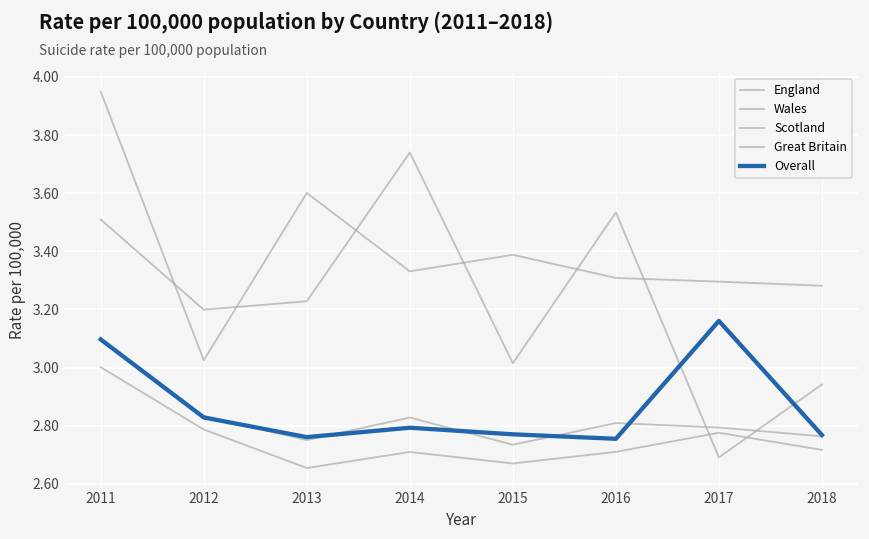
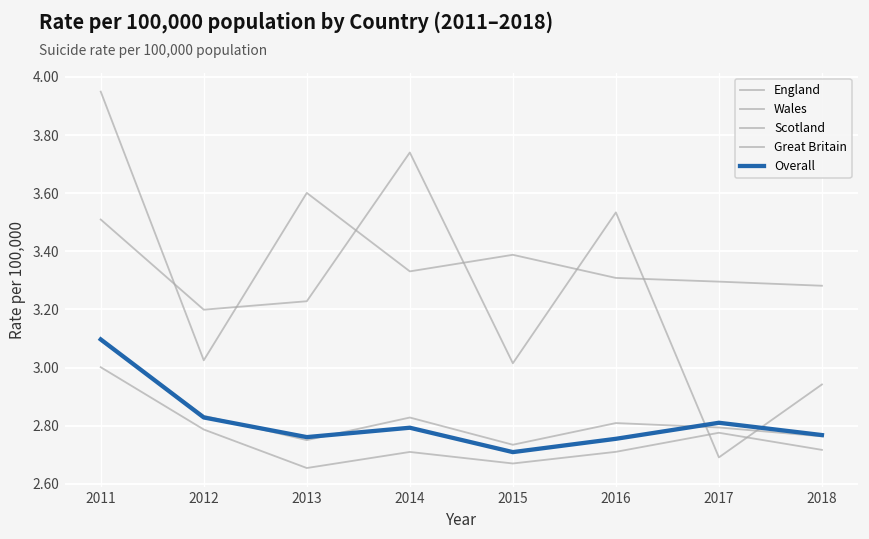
  {
    "Overall": {
      "2013": 2.76,
      "2014": 2.79,
-     "2015": 2.77,
+     "2015": 2.71,
      "2016": 2.76,
-     "2017": 3.16
+     "2017": 2.81
    }
  }
